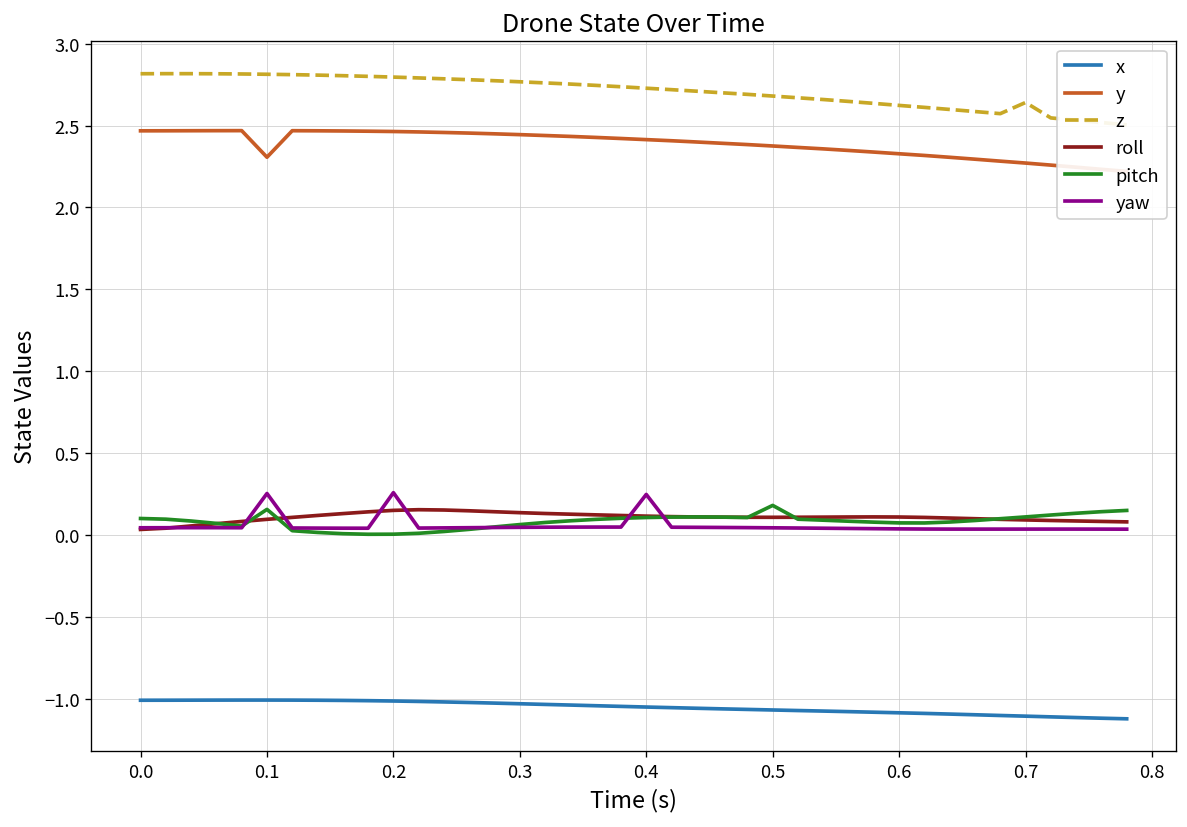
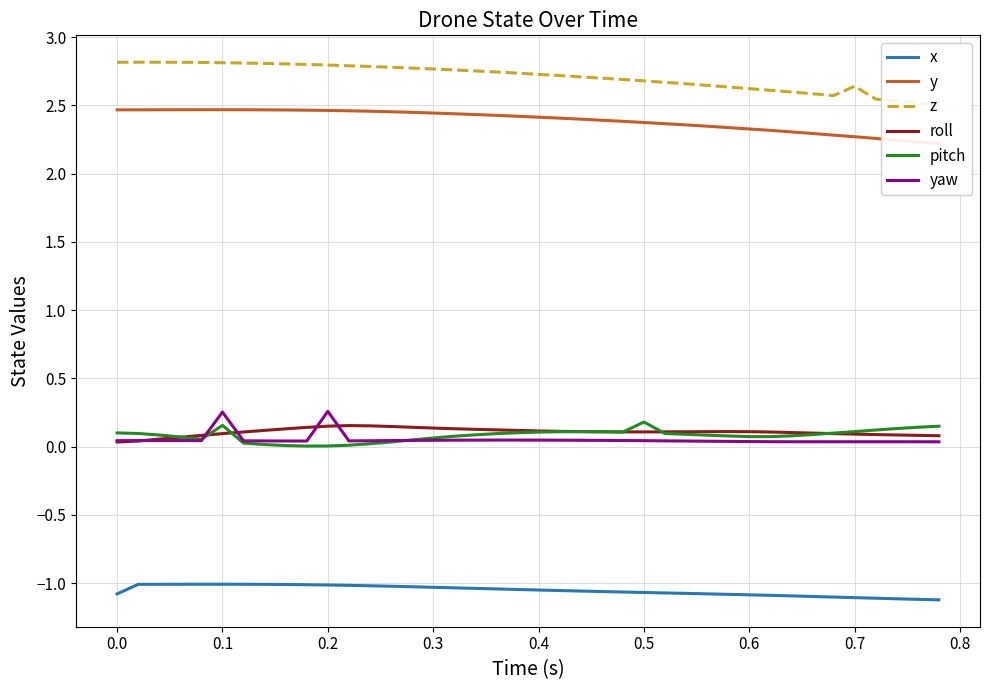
  {
    "x": {
-     "0.0": -1.01,
+     "0.0": -1.08,
      "0.1": -1.01,
      "0.2": -1.01,
      "0.3": -1.03,
      "0.4": -1.05,
      "0.5": -1.07,
      "0.6": -1.09,
      "0.7": -1.11
    },
    "y": {
      "0.0": 2.47,
-     "0.1": 2.31,
+     "0.1": 2.47,
      "0.2": 2.46,
      "0.3": 2.44,
      "0.4": 2.41,
      "0.5": 2.37,
      "0.6": 2.33,
      "0.7": 2.27
    },
    "z": {
      "0.0": 2.82,
      "0.1": 2.81,
      "0.2": 2.80,
      "0.3": 2.77,
      "0.4": 2.73,
      "0.5": 2.68,
      "0.6": 2.62,
      "0.7": 2.64
    },
    "roll": {
      "0.1": 0.10,
      "0.2": 0.15,
      "0.3": 0.14,
      "0.5": 0.11,
      "0.6": 0.11
    },
    "pitch": {
      "0.0": 0.10,
      "0.1": 0.16,
      "0.2": 0.00,
      "0.5": 0.18,
      "0.6": 0.07
    },
    "yaw": {
      "0.1": 0.25,
      "0.2": 0.26,
-     "0.4": 0.25,
+     "0.4": 0.05,
      "0.5": 0.04,
      "0.6": 0.04,
      "0.7": 0.04
    }
  }
